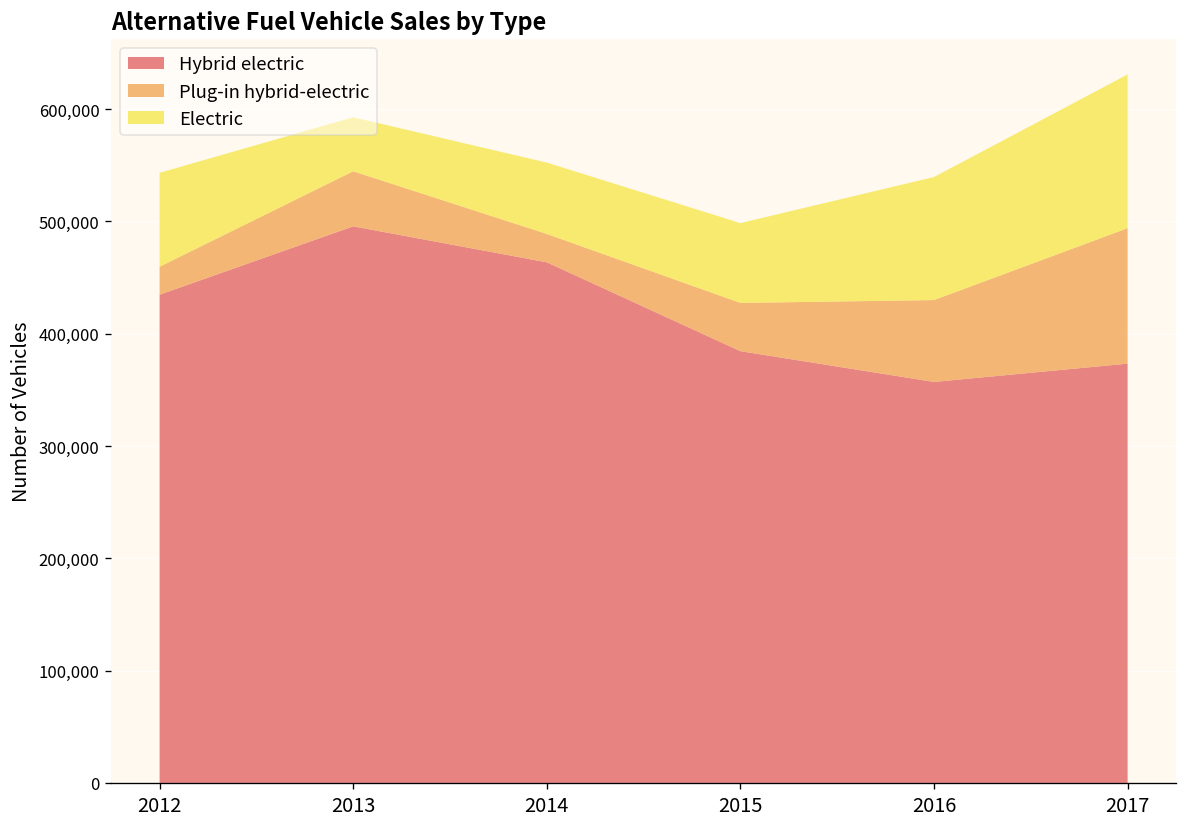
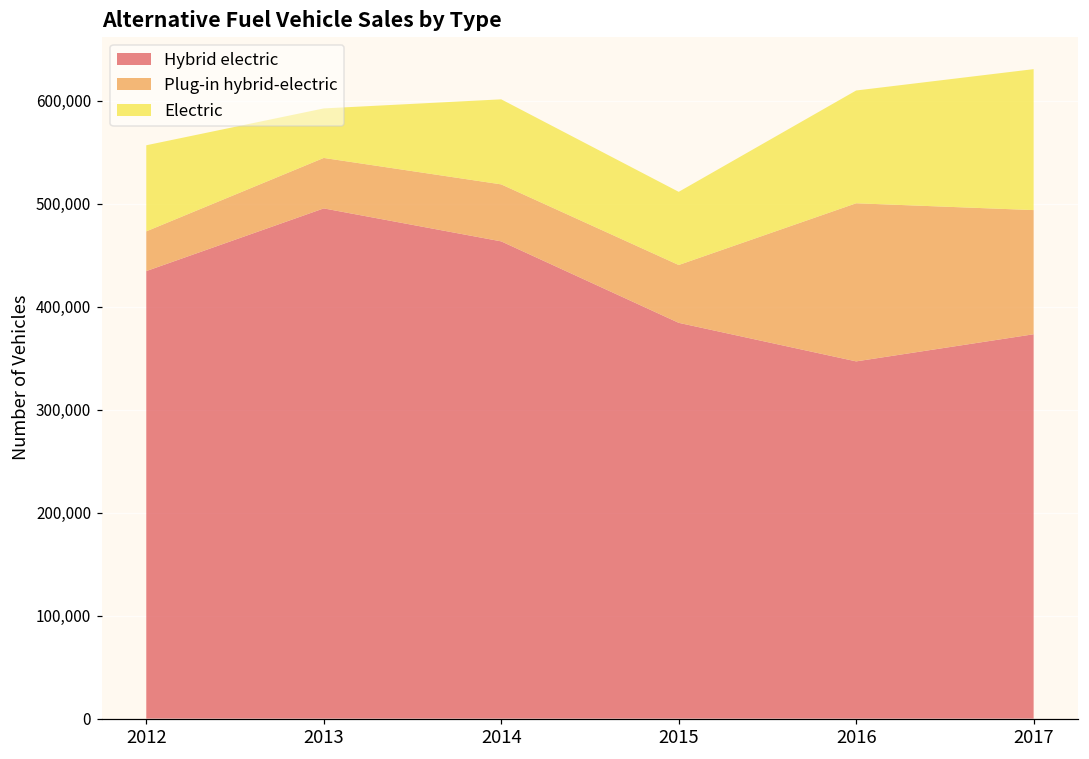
  {
    "Hybrid electric": {
      "2012": "430,000",
      "2013": "500,000",
      "2014": "460,000",
      "2015": "380,000",
-     "2016": "360,000",
+     "2016": "350,000",
      "2017": "370,000"
    },
    "Plug-in hybrid-electric": {
-     "2012": "20,000",
+     "2012": "40,000",
      "2013": "50,000",
-     "2014": "30,000",
-     "2015": "40,000",
-     "2016": "70,000",
+     "2014": "60,000",
+     "2015": "60,000",
+     "2016": "150,000",
      "2017": "120,000"
    },
    "Electric": {
      "2012": "80,000",
-     "2014": "60,000",
+     "2014": "80,000",
      "2015": "70,000",
      "2016": "110,000",
      "2017": "140,000"
    }
  }
